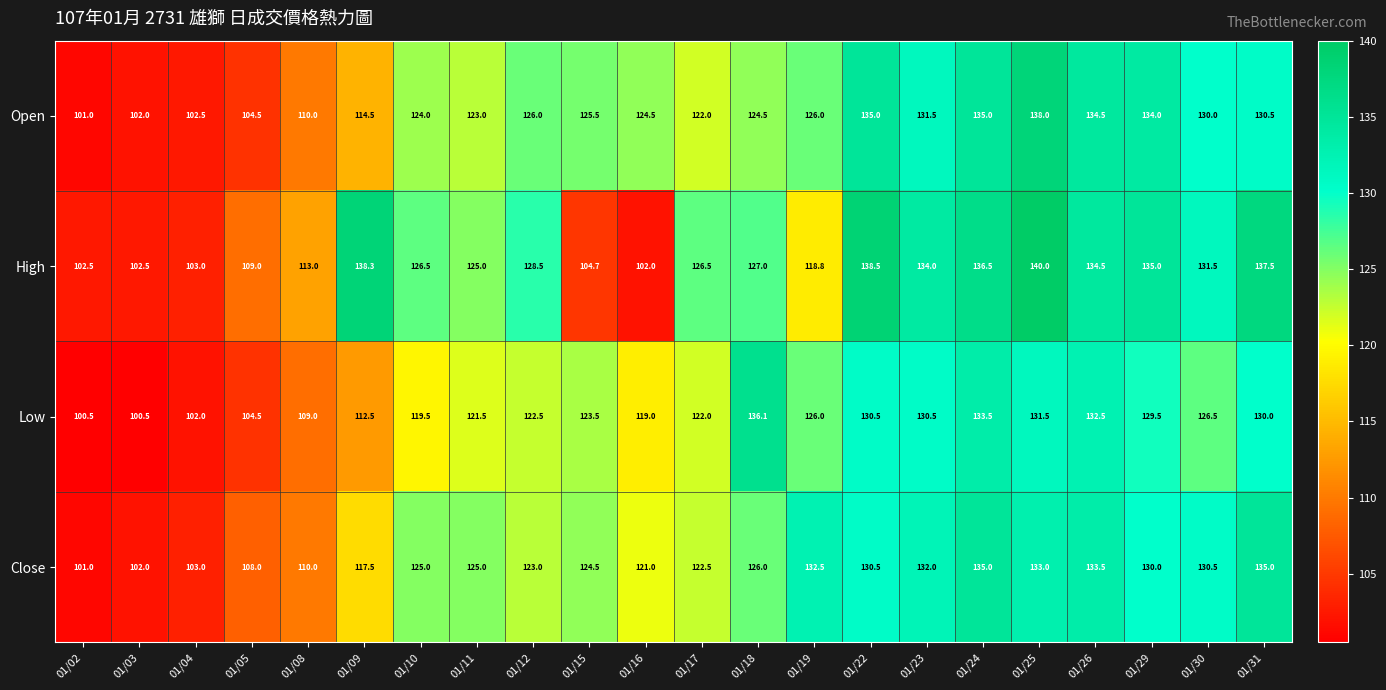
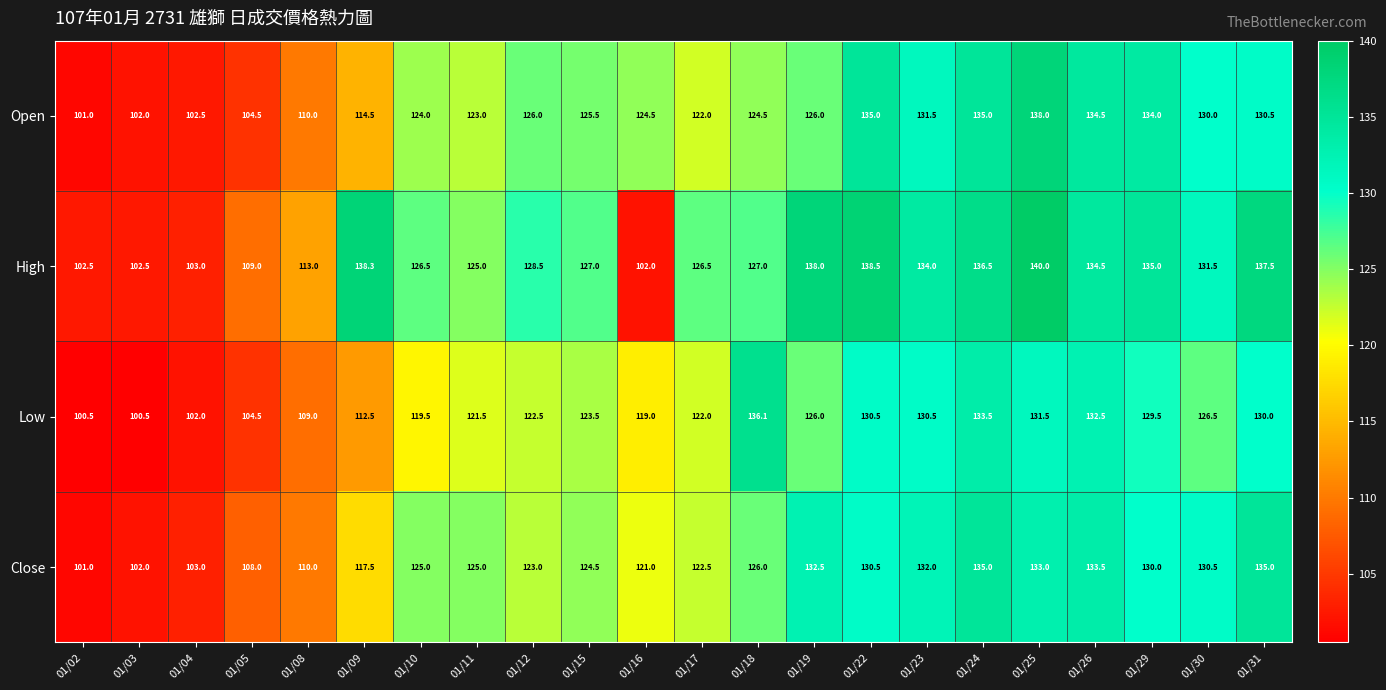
  {
    "Open": {
      "01/02": 101.0,
      "01/03": 102.0,
      "01/04": 102.5,
      "01/05": 104.5,
      "01/08": 110.0,
      "01/09": 114.5,
      "01/10": 124.0,
      "01/11": 123.0,
      "01/12": 126.0,
      "01/15": 125.5,
      "01/16": 124.5,
      "01/17": 122.0,
      "01/18": 124.5,
      "01/19": 126.0,
      "01/22": 135.0,
      "01/23": 131.5,
      "01/24": 135.0,
      "01/25": 138.0,
      "01/26": 134.5,
      "01/29": 134.0,
      "01/30": 130.0,
      "01/31": 130.5
    },
    "High": {
      "01/02": 102.5,
      "01/03": 102.5,
      "01/04": 103.0,
      "01/05": 109.0,
      "01/08": 113.0,
      "01/09": 138.3,
      "01/10": 126.5,
      "01/11": 125.0,
      "01/12": 128.5,
-     "01/15": 104.7,
+     "01/15": 127.0,
      "01/16": 102.0,
      "01/17": 126.5,
      "01/18": 127.0,
-     "01/19": 118.8,
+     "01/19": 138.0,
      "01/22": 138.5,
      "01/23": 134.0,
      "01/24": 136.5,
      "01/25": 140.0,
      "01/26": 134.5,
      "01/29": 135.0,
      "01/30": 131.5,
      "01/31": 137.5
    },
    "Low": {
      "01/02": 100.5,
      "01/03": 100.5,
      "01/04": 102.0,
      "01/05": 104.5,
      "01/08": 109.0,
      "01/09": 112.5,
      "01/10": 119.5,
      "01/11": 121.5,
      "01/12": 122.5,
      "01/15": 123.5,
      "01/16": 119.0,
      "01/17": 122.0,
      "01/18": 136.1,
      "01/19": 126.0,
      "01/22": 130.5,
      "01/23": 130.5,
      "01/24": 133.5,
      "01/25": 131.5,
      "01/26": 132.5,
      "01/29": 129.5,
      "01/30": 126.5,
      "01/31": 130.0
    },
    "Close": {
      "01/02": 101.0,
      "01/03": 102.0,
      "01/04": 103.0,
      "01/05": 108.0,
      "01/08": 110.0,
      "01/09": 117.5,
      "01/10": 125.0,
      "01/11": 125.0,
      "01/12": 123.0,
      "01/15": 124.5,
      "01/16": 121.0,
      "01/17": 122.5,
      "01/18": 126.0,
      "01/19": 132.5,
      "01/22": 130.5,
      "01/23": 132.0,
      "01/24": 135.0,
      "01/25": 133.0,
      "01/26": 133.5,
      "01/29": 130.0,
      "01/30": 130.5,
      "01/31": 135.0
    }
  }
